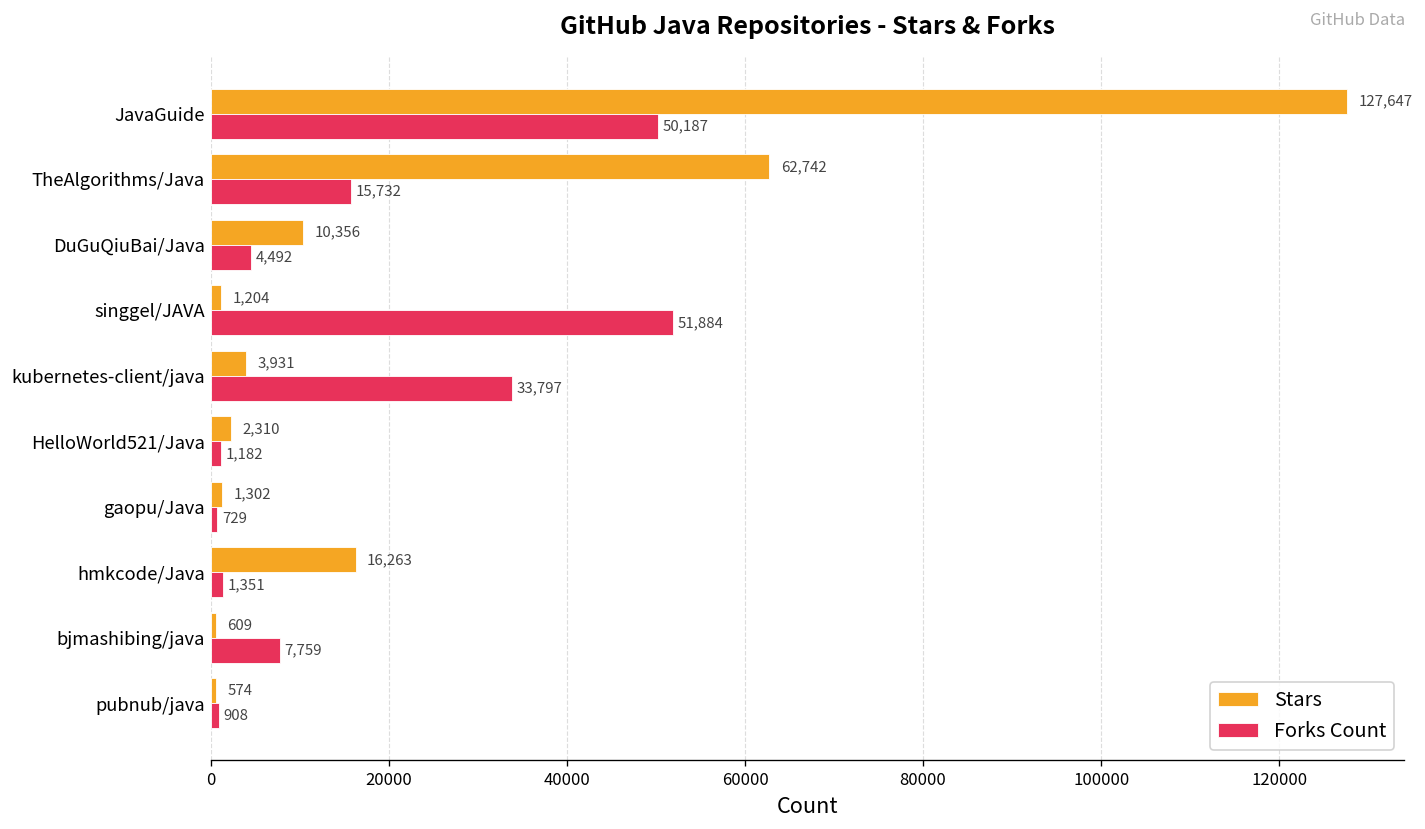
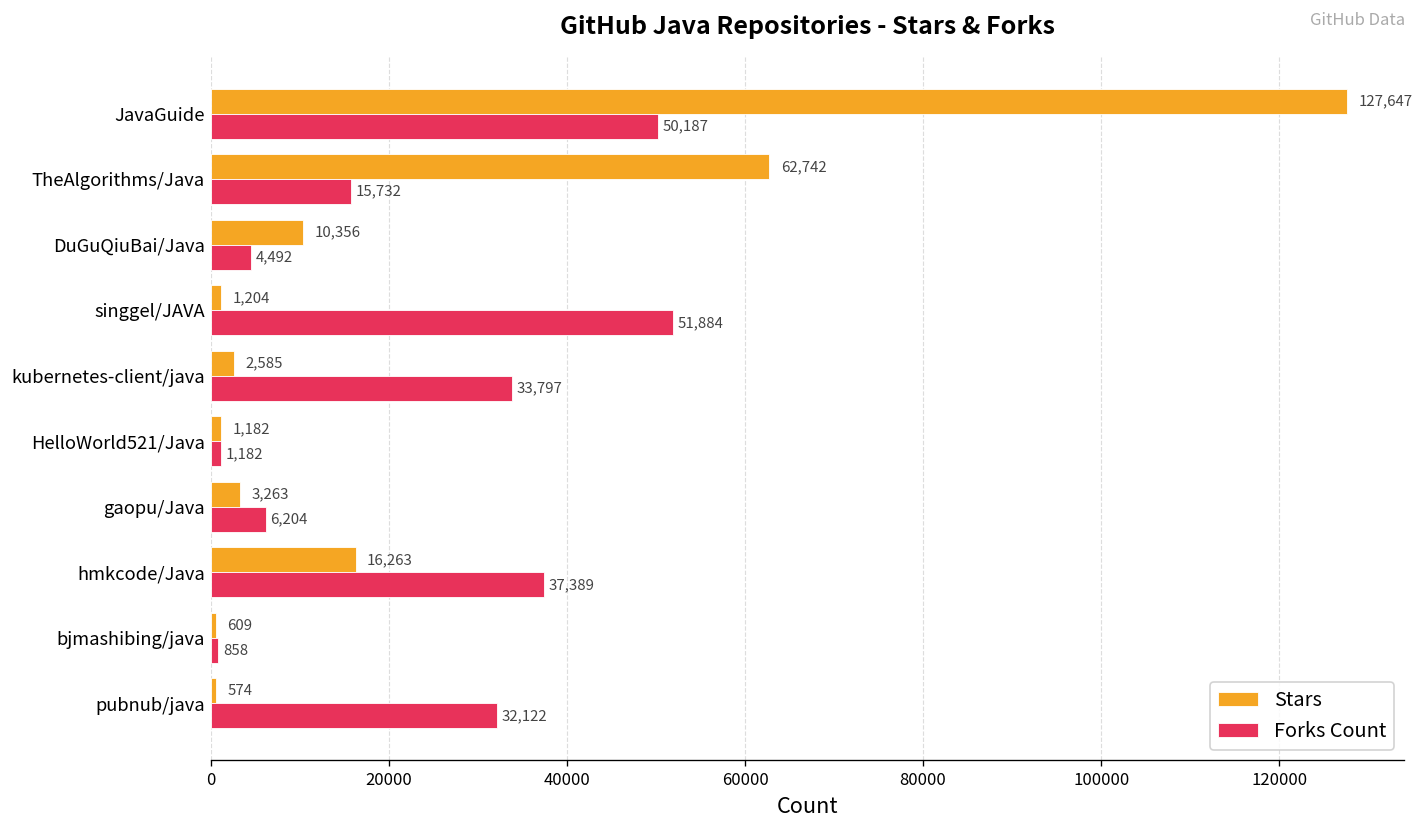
  {
    "Stars": {
      "JavaGuide": "127,647",
      "TheAlgorithms/Java": "62,742",
      "DuGuQiuBai/Java": "10,356",
      "singgel/JAVA": "1,204",
-     "kubernetes-client/java": "3,931",
-     "HelloWorld521/Java": "2,310",
-     "gaopu/Java": "1,302",
+     "kubernetes-client/java": "2,585",
+     "HelloWorld521/Java": "1,182",
+     "gaopu/Java": "3,263",
      "hmkcode/Java": "16,263",
      "bjmashibing/java": "609",
      "pubnub/java": "574"
    },
    "Forks Count": {
      "JavaGuide": "50,187",
      "TheAlgorithms/Java": "15,732",
      "DuGuQiuBai/Java": "4,492",
      "singgel/JAVA": "51,884",
      "kubernetes-client/java": "33,797",
      "HelloWorld521/Java": "1,182",
-     "gaopu/Java": "729",
-     "hmkcode/Java": "1,351",
-     "bjmashibing/java": "7,759",
-     "pubnub/java": "908"
+     "gaopu/Java": "6,204",
+     "hmkcode/Java": "37,389",
+     "bjmashibing/java": "858",
+     "pubnub/java": "32,122"
    }
  }
